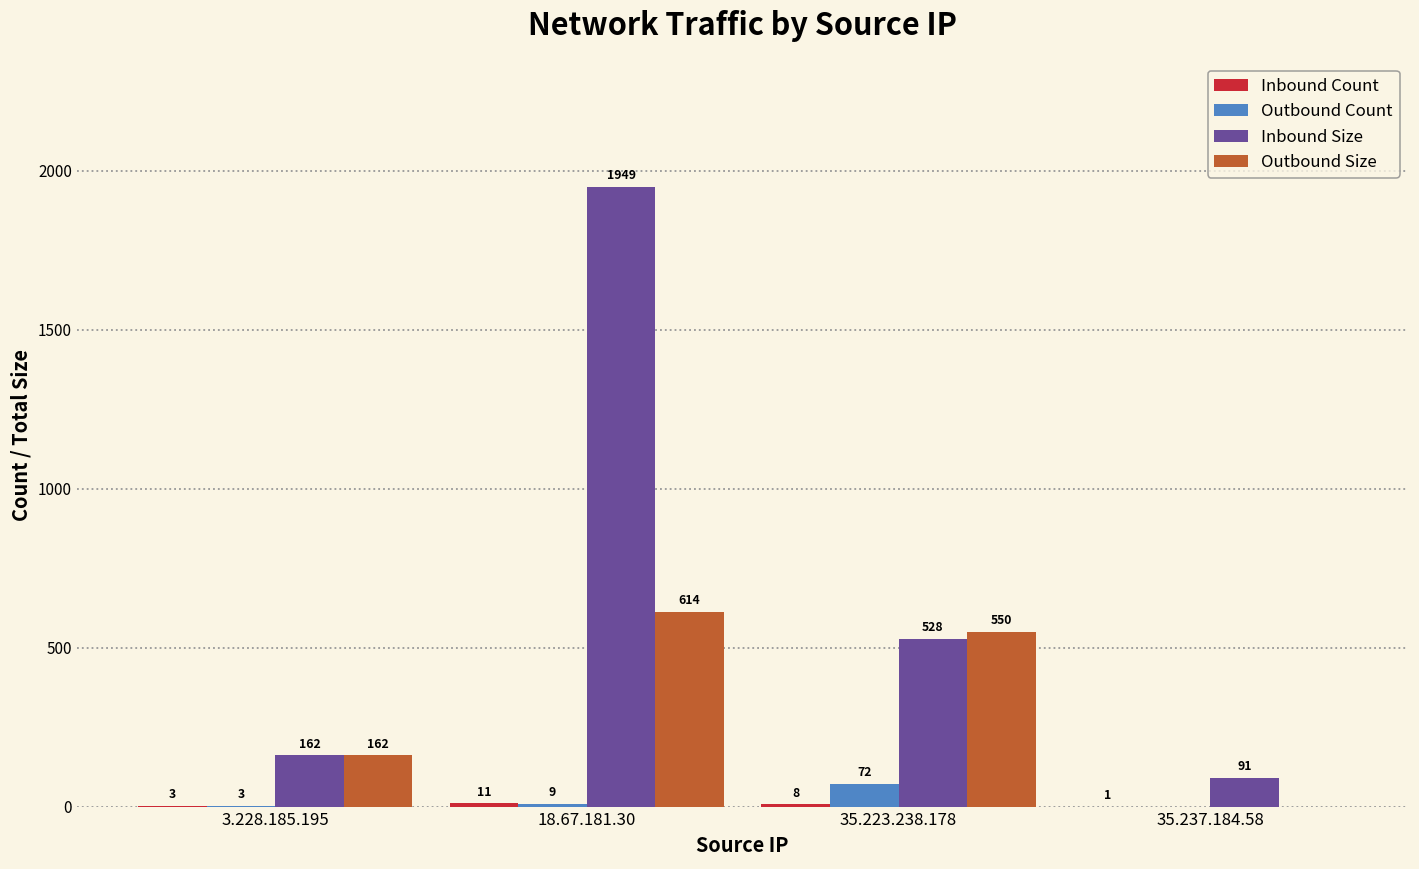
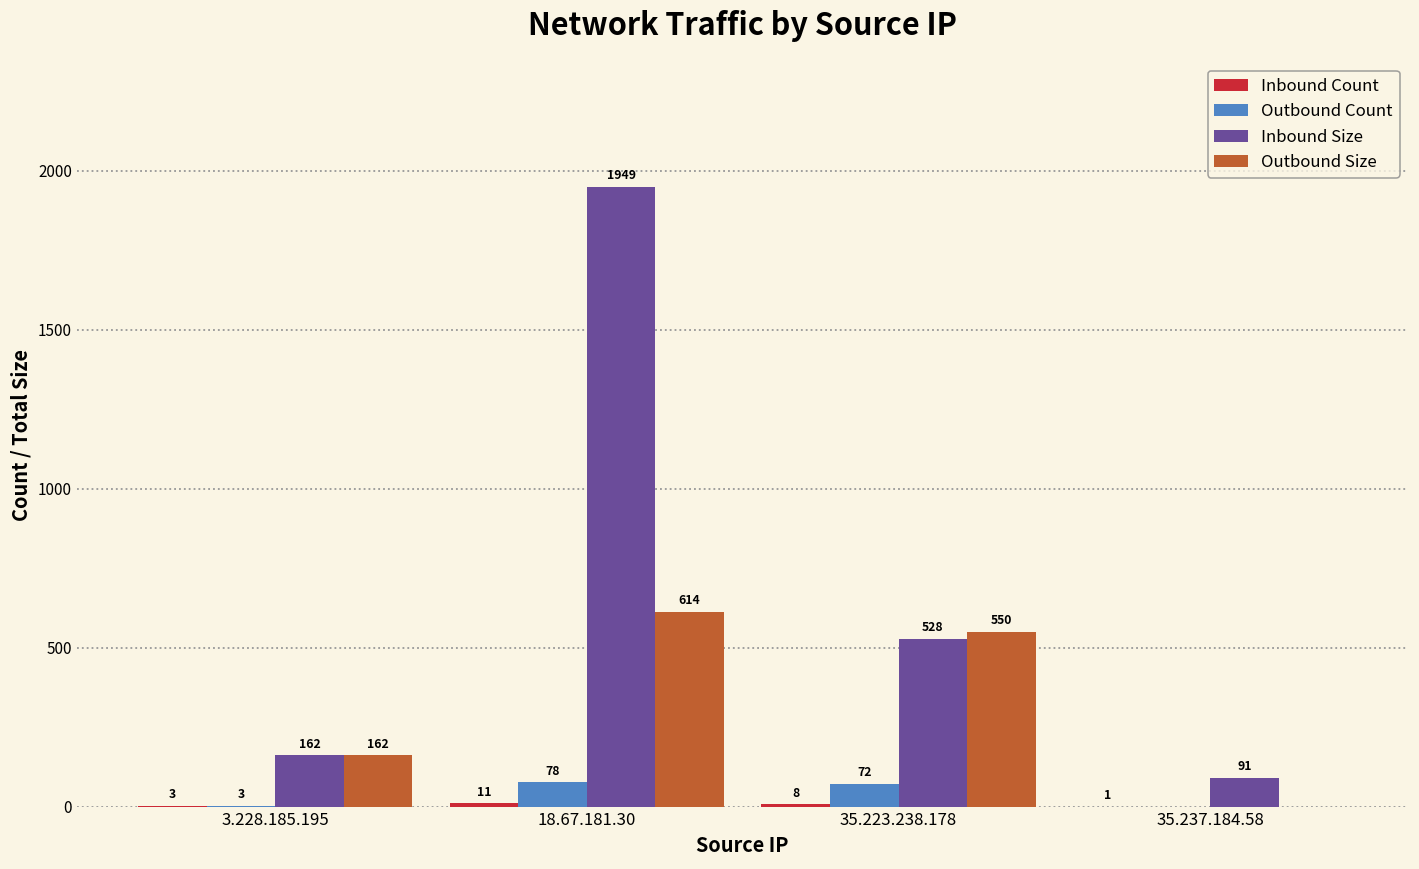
  {
    "Outbound Count": {
      "3.228.185.195": 3,
-     "18.67.181.30": 9,
+     "18.67.181.30": 78,
      "35.223.238.178": 72
    },
    "Inbound Size": {
      "3.228.185.195": 162,
      "18.67.181.30": 1949,
      "35.223.238.178": 528,
      "35.237.184.58": 91
    }
  }
